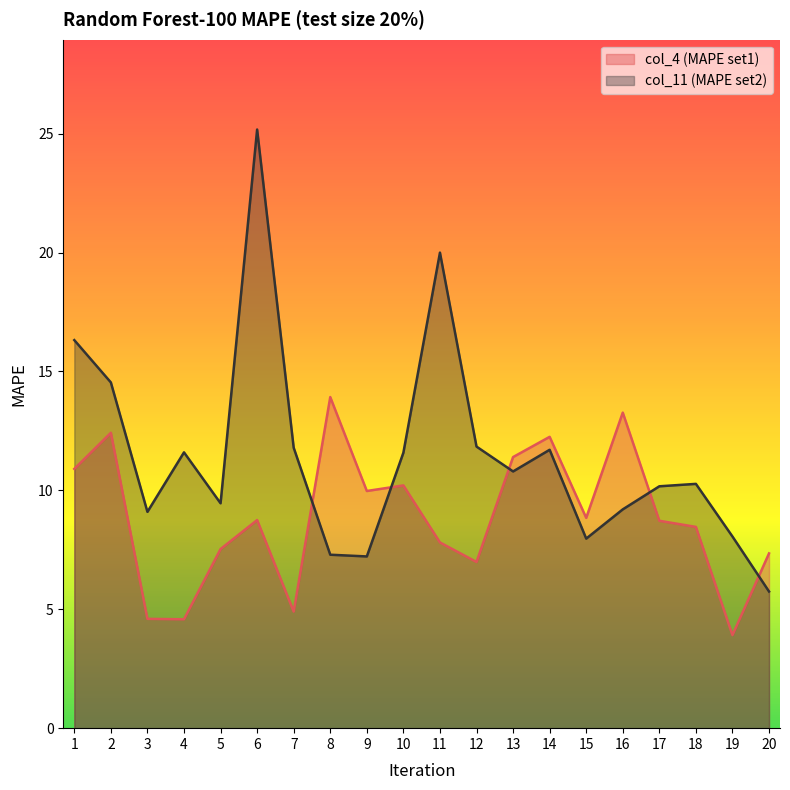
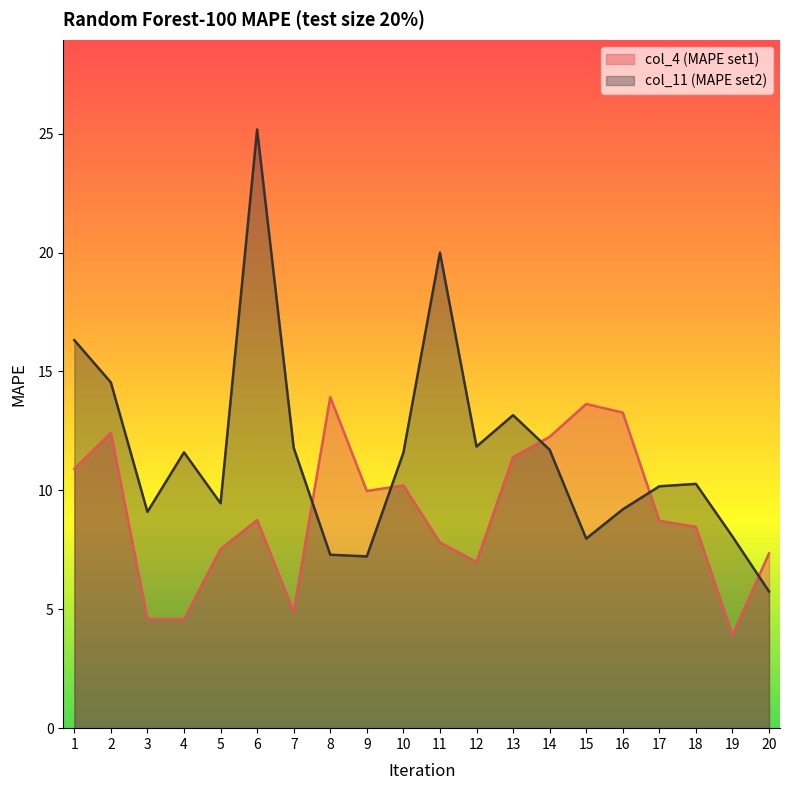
  {
    "col_4 (MAPE set1)": {
      "1": 10.9,
      "2": 12.4,
      "3": 4.6,
      "4": 4.6,
      "5": 7.5,
      "6": 8.8,
      "7": 4.9,
      "8": 13.9,
      "9": 10.0,
      "10": 10.2,
      "11": 7.8,
      "12": 7.0,
      "13": 11.4,
      "14": 12.3,
-     "15": 8.8,
+     "15": 13.6,
      "16": 13.3,
      "17": 8.7,
      "18": 8.5,
      "19": 3.9,
      "20": 7.3
    },
    "col_11 (MAPE set2)": {
      "1": 16.3,
      "2": 14.5,
      "3": 9.1,
      "4": 11.6,
      "5": 9.5,
      "6": 25.2,
      "7": 11.8,
      "8": 7.3,
      "9": 7.2,
      "10": 11.6,
      "11": 20.0,
      "12": 11.8,
-     "13": 10.8,
+     "13": 13.2,
      "14": 11.7,
      "15": 8.0,
      "16": 9.2,
      "17": 10.2,
      "18": 10.3,
      "19": 8.1,
      "20": 5.7
    }
  }
